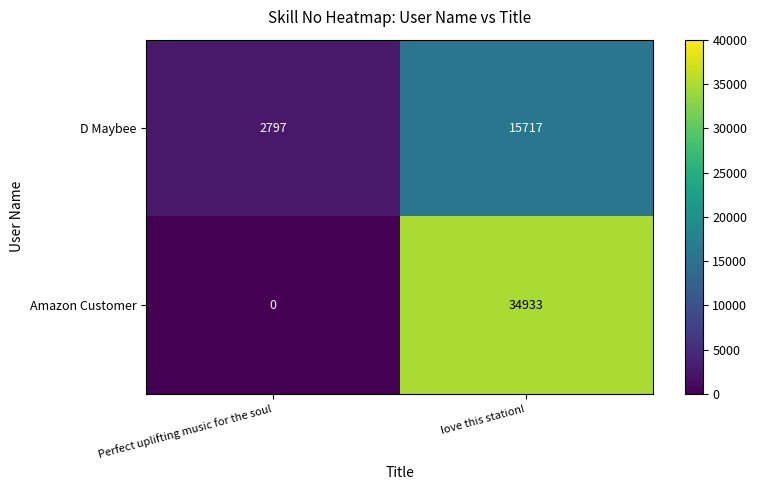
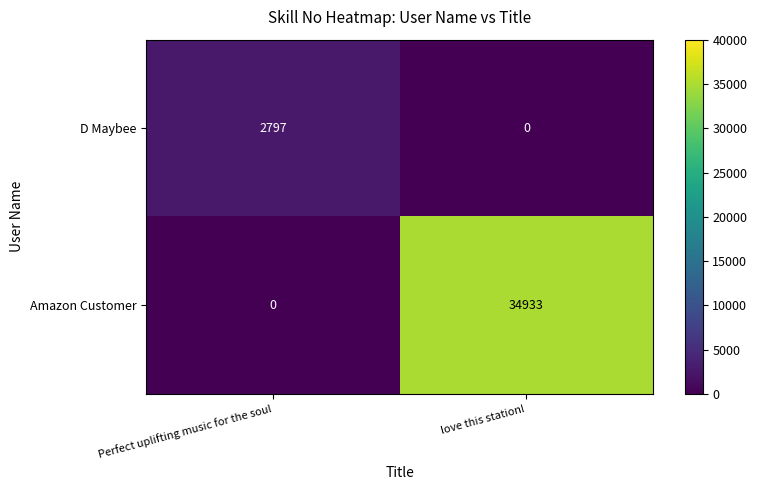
  {
    "D Maybee": {
      "Perfect uplifting music for the soul": 2797,
-     "love this station!": 15717
+     "love this station!": 0
    },
    "Amazon Customer": {
      "Perfect uplifting music for the soul": 0,
      "love this station!": 34933
    }
  }
